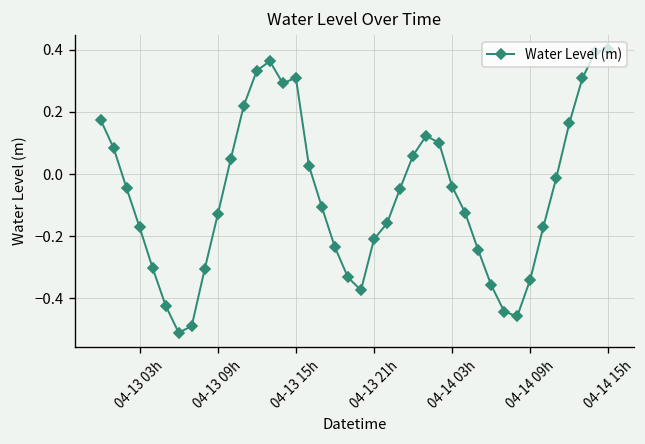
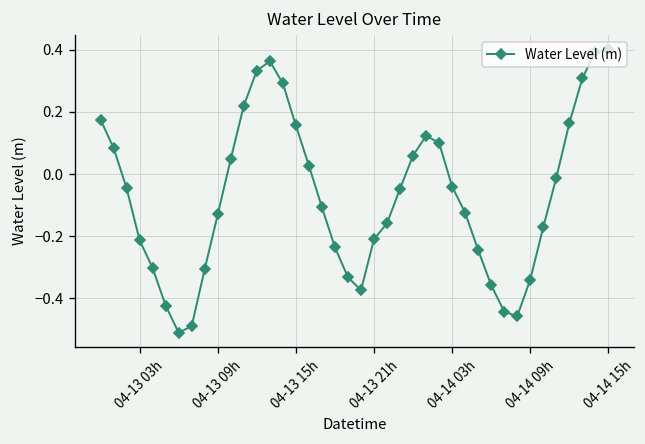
  {
-   "04-13 03h": -0.17,
+   "04-13 03h": -0.21,
    "04-13 09h": -0.13,
-   "04-13 15h": 0.31,
+   "04-13 15h": 0.16,
    "04-13 21h": -0.21,
    "04-14 03h": -0.04,
    "04-14 09h": -0.34
  }
